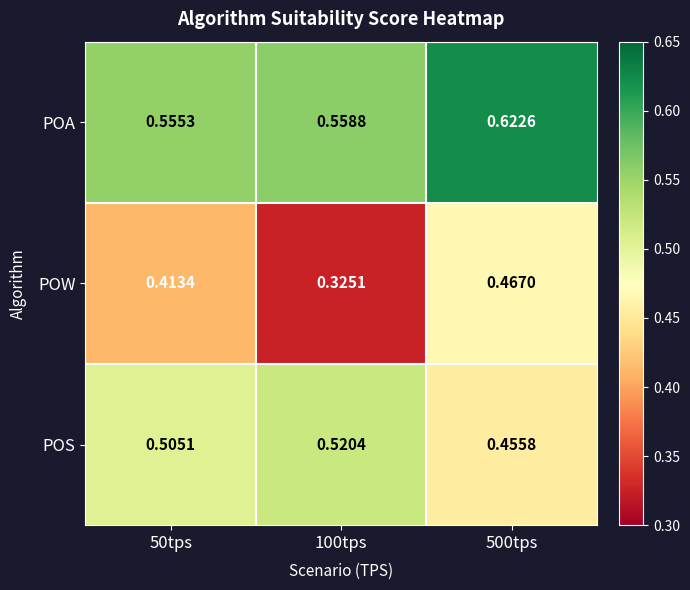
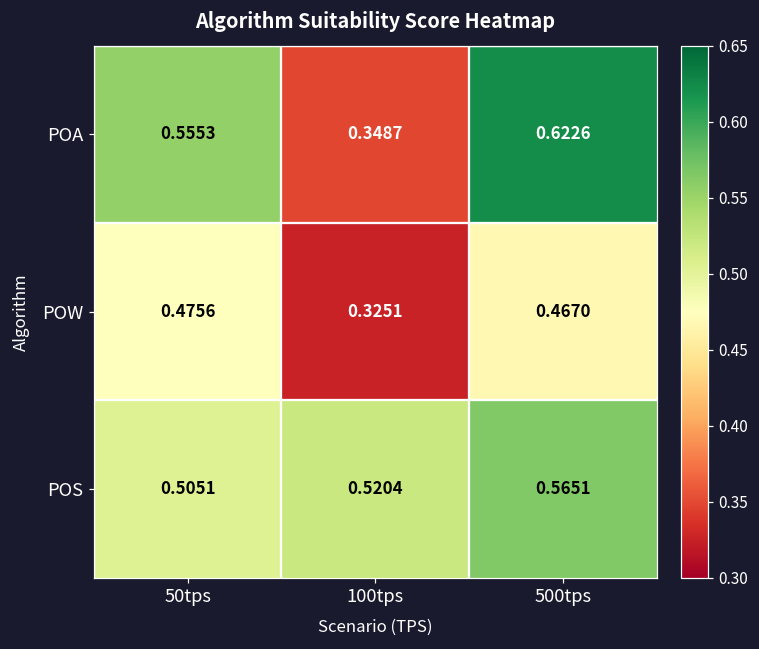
  {
    "POA": {
      "50tps": 0.5553,
-     "100tps": 0.5588,
+     "100tps": 0.3487,
      "500tps": 0.6226
    },
    "POW": {
-     "50tps": 0.4134,
+     "50tps": 0.4756,
      "100tps": 0.3251,
      "500tps": 0.4670
    },
    "POS": {
      "50tps": 0.5051,
      "100tps": 0.5204,
-     "500tps": 0.4558
+     "500tps": 0.5651
    }
  }
